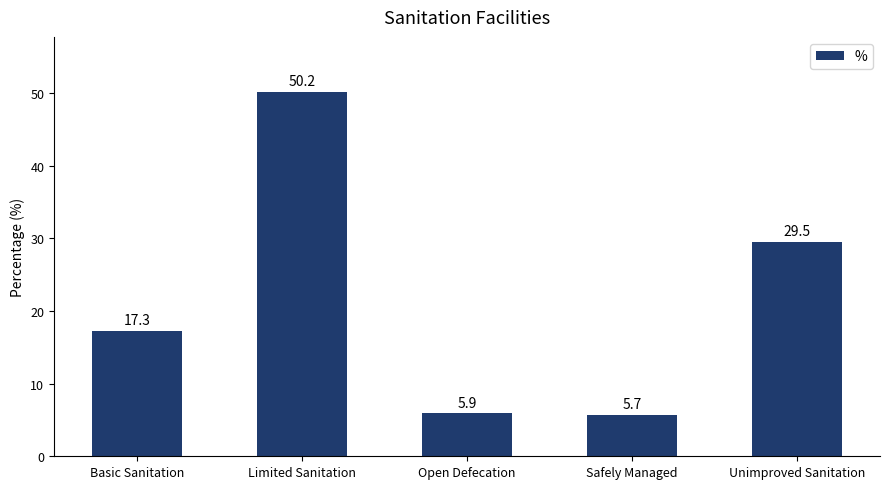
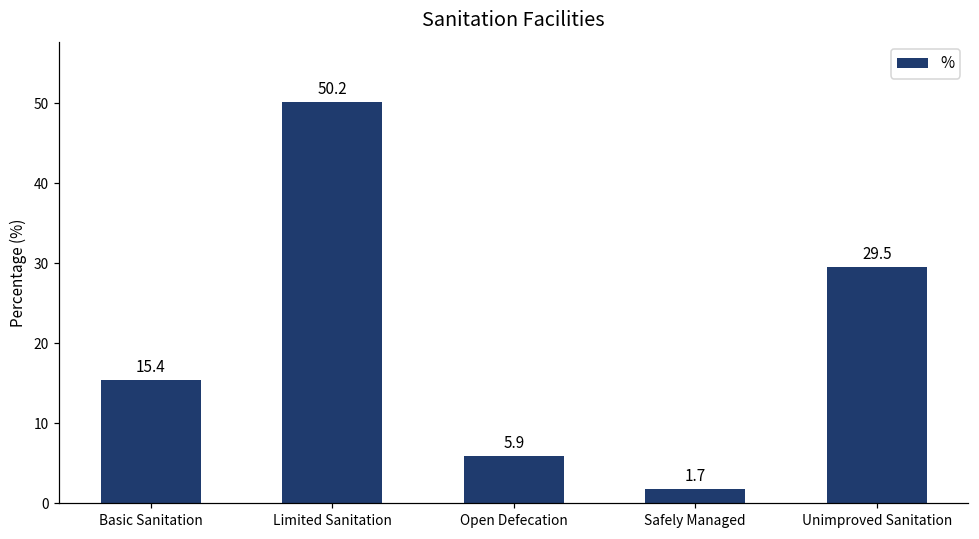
  {
-   "Basic Sanitation": 17.3,
+   "Basic Sanitation": 15.4,
    "Limited Sanitation": 50.2,
    "Open Defecation": 5.9,
-   "Safely Managed": 5.7,
+   "Safely Managed": 1.7,
    "Unimproved Sanitation": 29.5
  }
